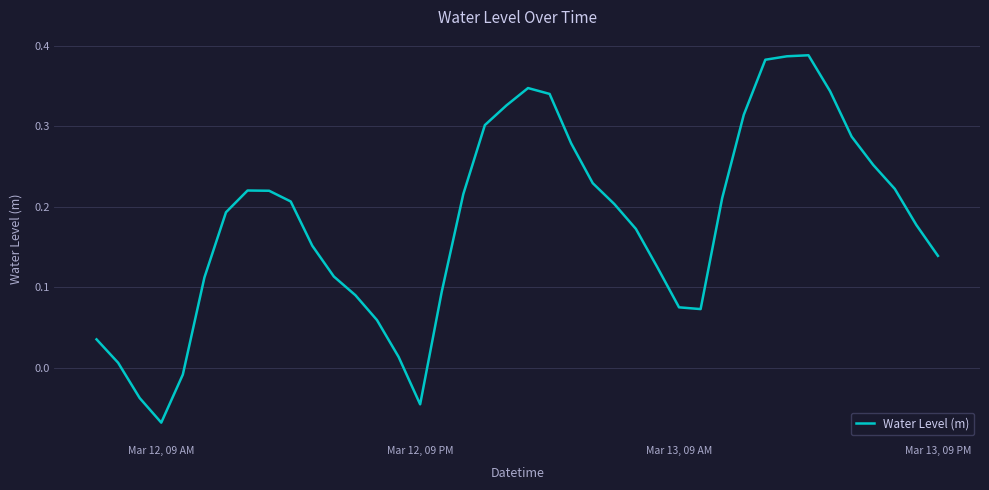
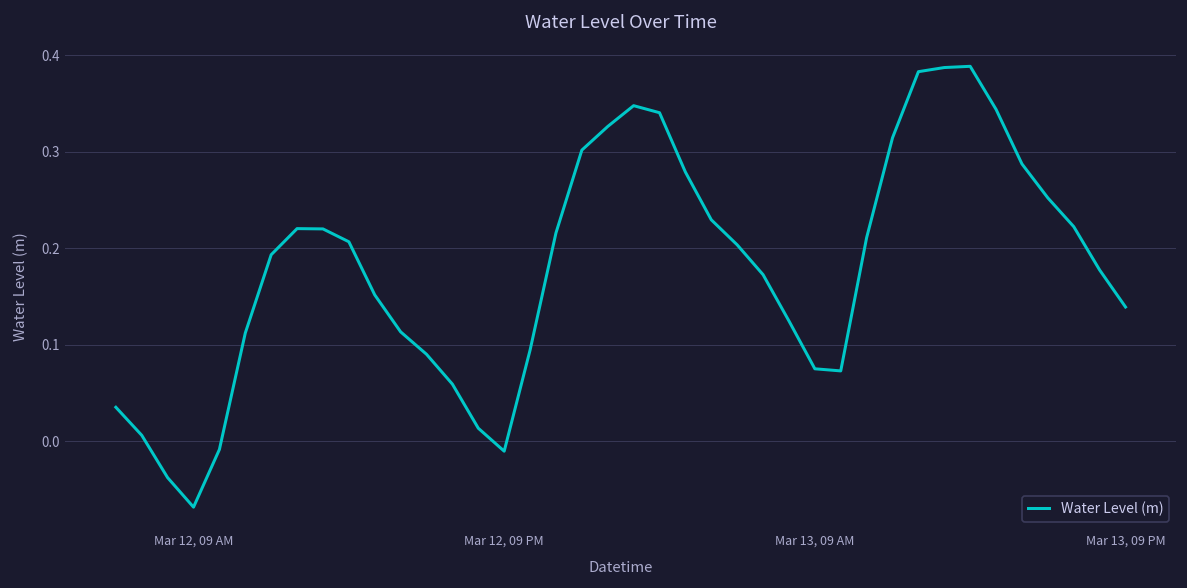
  {
    "Mar 12, 09 AM": -0.07,
-   "Mar 12, 09 PM": -0.05,
+   "Mar 12, 09 PM": -0.01,
    "Mar 13, 09 AM": 0.08,
    "Mar 13, 09 PM": 0.14
  }
